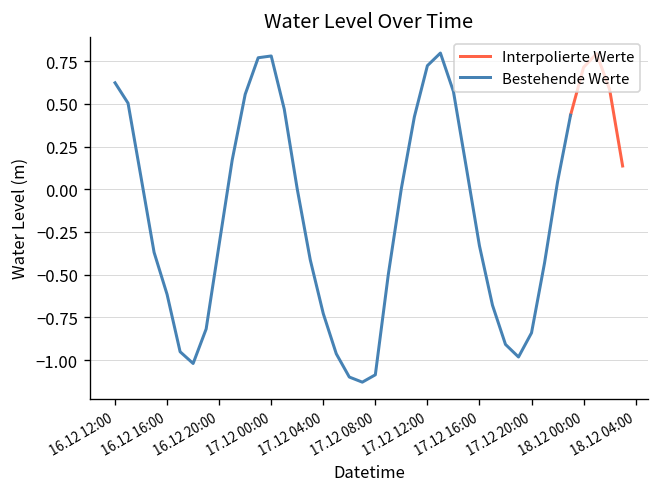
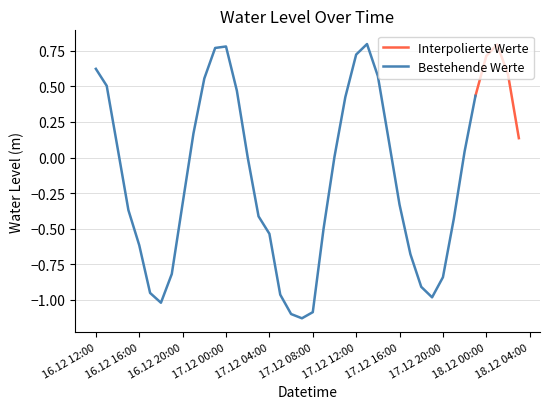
  {
    "Bestehende Werte": {
      "16.12 12:00": 0.62,
      "16.12 16:00": -0.62,
      "16.12 20:00": -0.32,
      "17.12 00:00": 0.78,
-     "17.12 04:00": -0.73,
+     "17.12 04:00": -0.54,
      "17.12 08:00": -1.09,
      "17.12 12:00": 0.72,
      "17.12 16:00": -0.33,
      "17.12 20:00": -0.84
    }
  }
